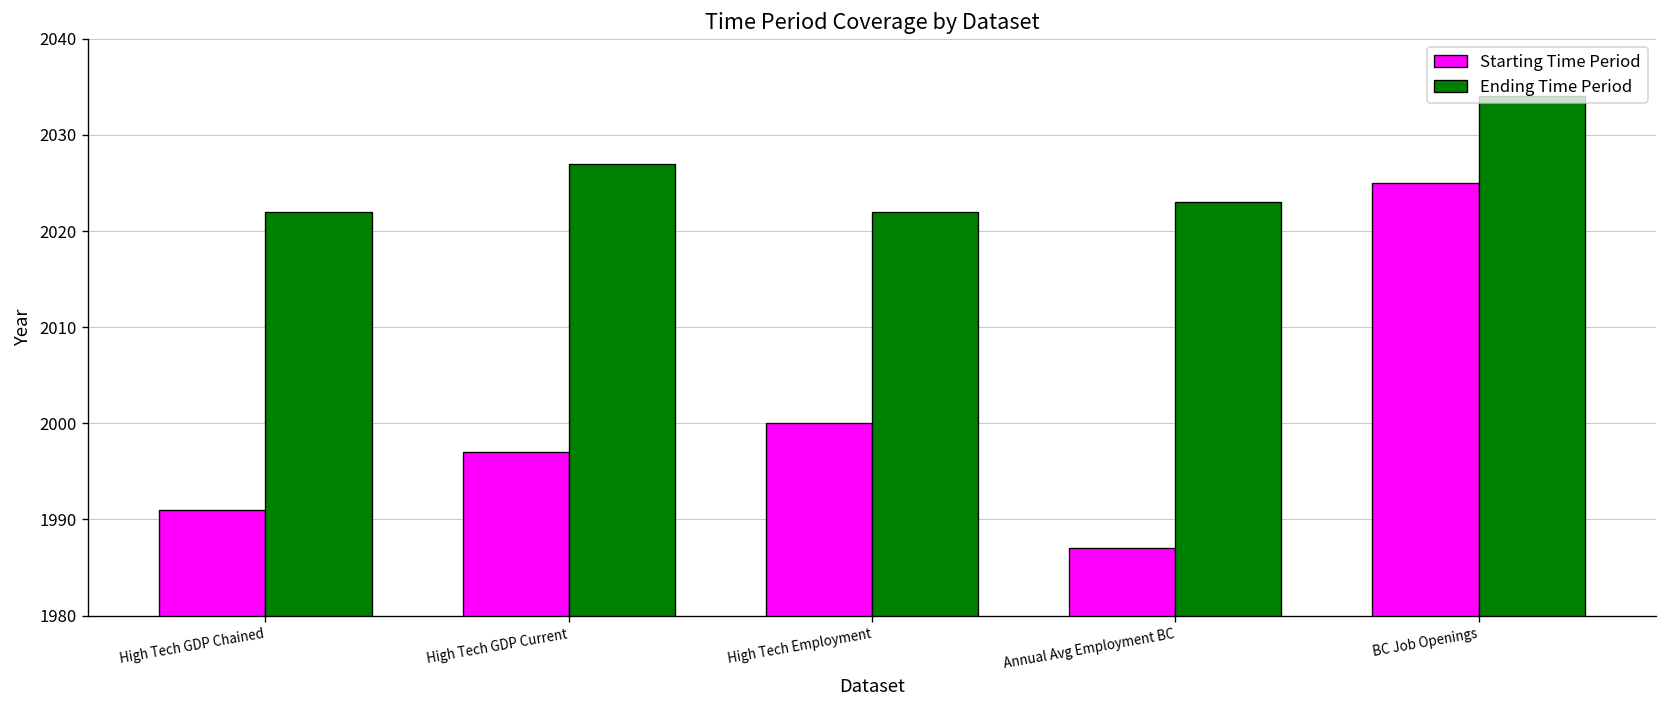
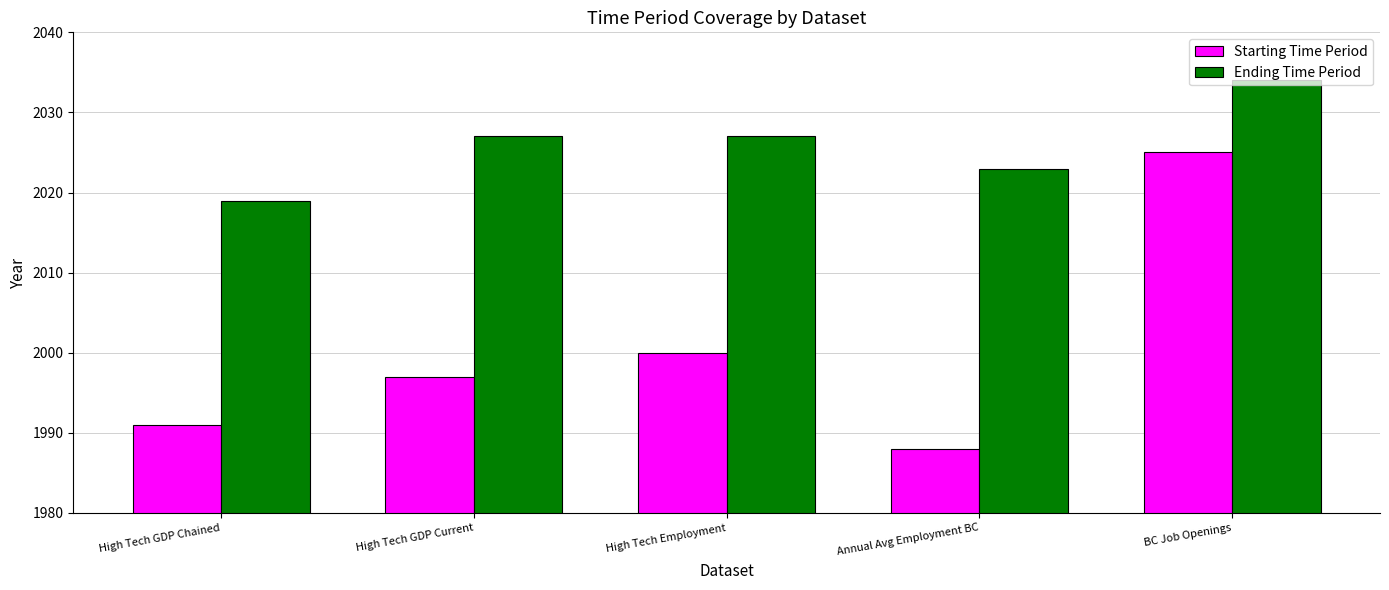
  {
    "Starting Time Period": {
      "High Tech GDP Chained": 1991,
      "High Tech GDP Current": 1997,
      "High Tech Employment": 2000,
-     "Annual Avg Employment BC": 1987,
+     "Annual Avg Employment BC": 1988,
      "BC Job Openings": 2025
    },
    "Ending Time Period": {
-     "High Tech GDP Chained": 2022,
+     "High Tech GDP Chained": 2019,
      "High Tech GDP Current": 2027,
-     "High Tech Employment": 2022,
+     "High Tech Employment": 2027,
      "Annual Avg Employment BC": 2023
    }
  }
